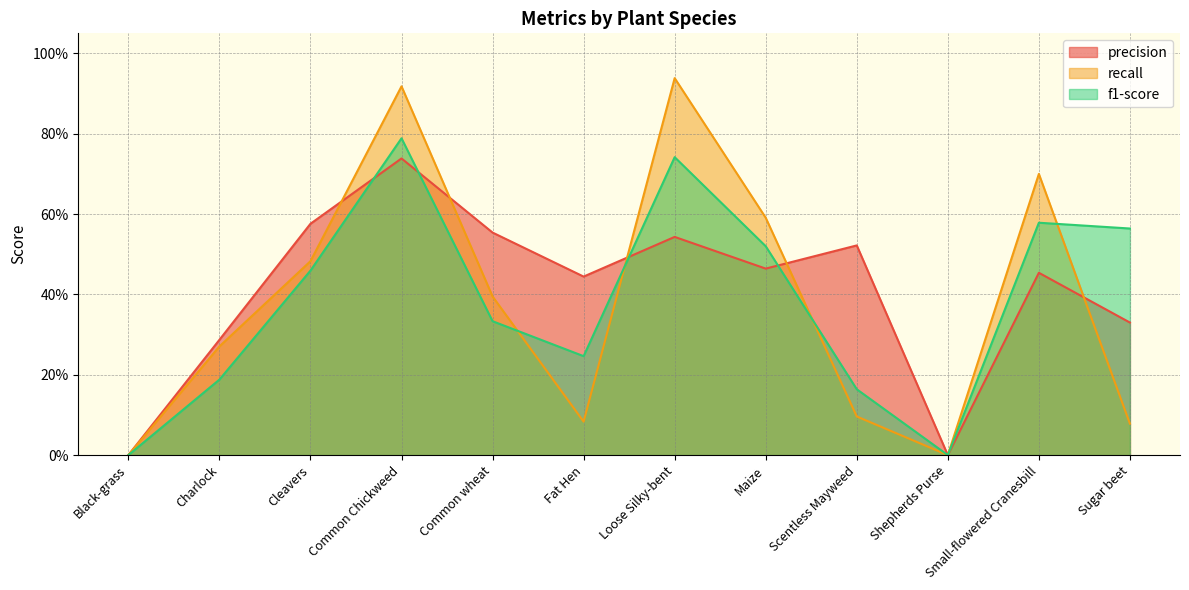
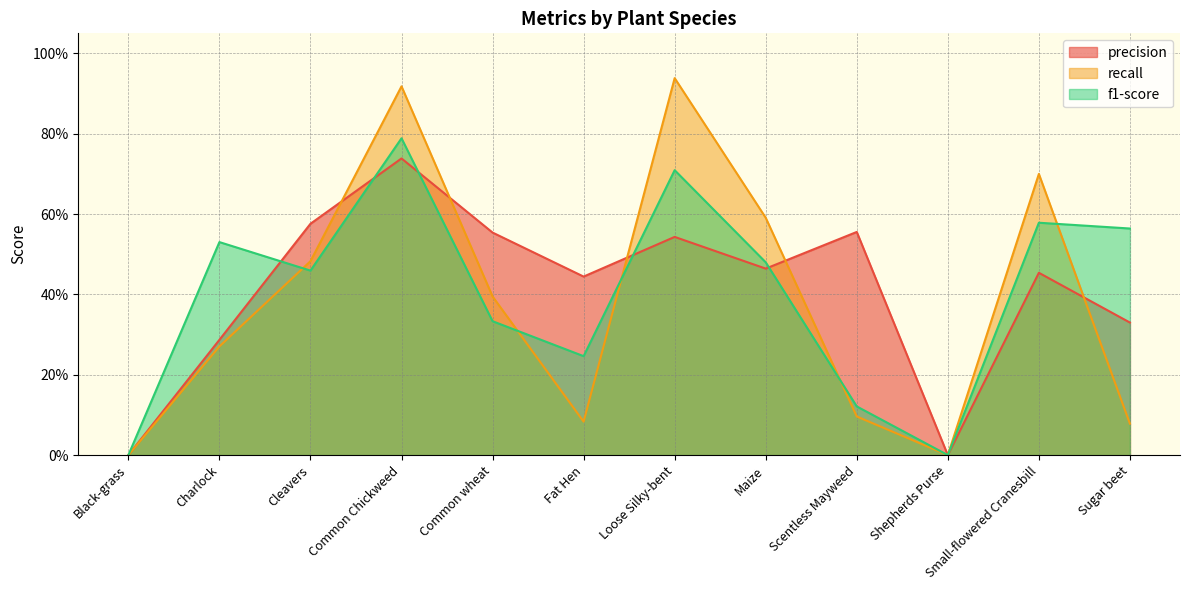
  {
    "precision": {
      "Charlock": "29%",
      "Cleavers": "58%",
      "Common Chickweed": "74%",
      "Common wheat": "55%",
      "Fat Hen": "44%",
      "Loose Silky-bent": "54%",
      "Maize": "46%",
-     "Scentless Mayweed": "52%",
+     "Scentless Mayweed": "56%",
      "Small-flowered Cranesbill": "45%",
      "Sugar beet": "33%"
    },
    "recall": {
      "Charlock": "27%",
      "Cleavers": "48%",
      "Common Chickweed": "92%",
      "Common wheat": "39%",
      "Fat Hen": "8%",
      "Loose Silky-bent": "94%",
      "Maize": "59%",
      "Scentless Mayweed": "10%",
      "Small-flowered Cranesbill": "70%",
      "Sugar beet": "8%"
    },
    "f1-score": {
-     "Charlock": "19%",
+     "Charlock": "53%",
      "Cleavers": "46%",
      "Common Chickweed": "79%",
      "Common wheat": "33%",
      "Fat Hen": "25%",
-     "Loose Silky-bent": "74%",
-     "Maize": "52%",
-     "Scentless Mayweed": "16%",
+     "Loose Silky-bent": "71%",
+     "Maize": "48%",
+     "Scentless Mayweed": "12%",
      "Small-flowered Cranesbill": "58%",
      "Sugar beet": "56%"
    }
  }
